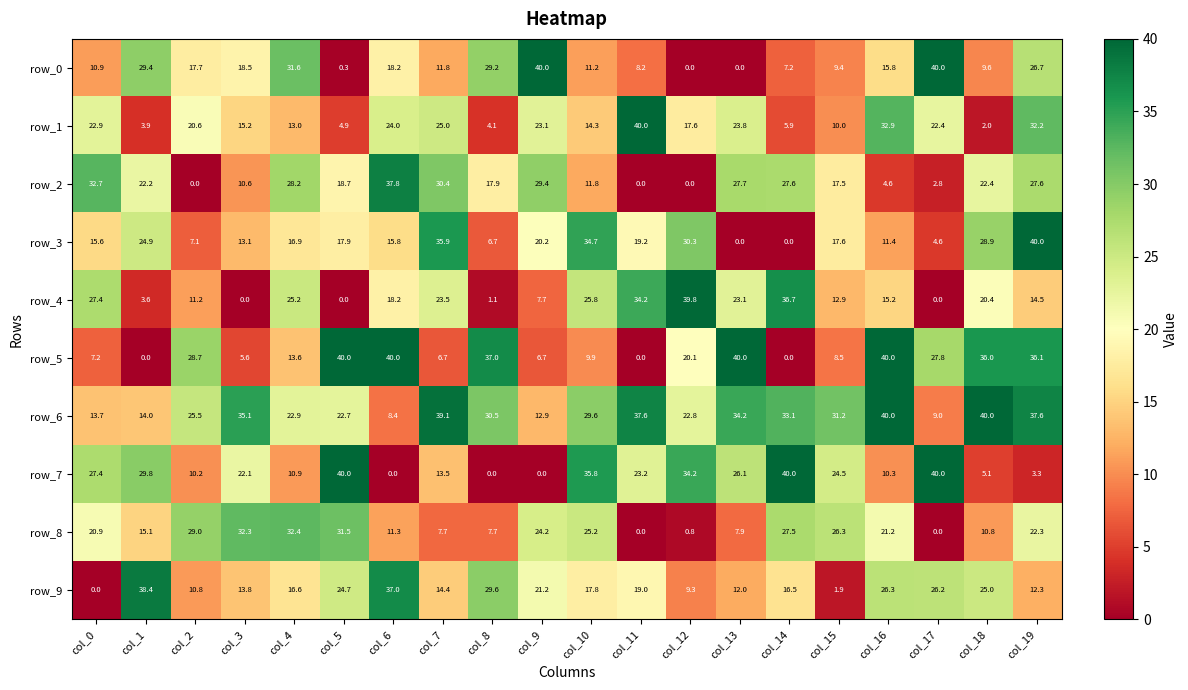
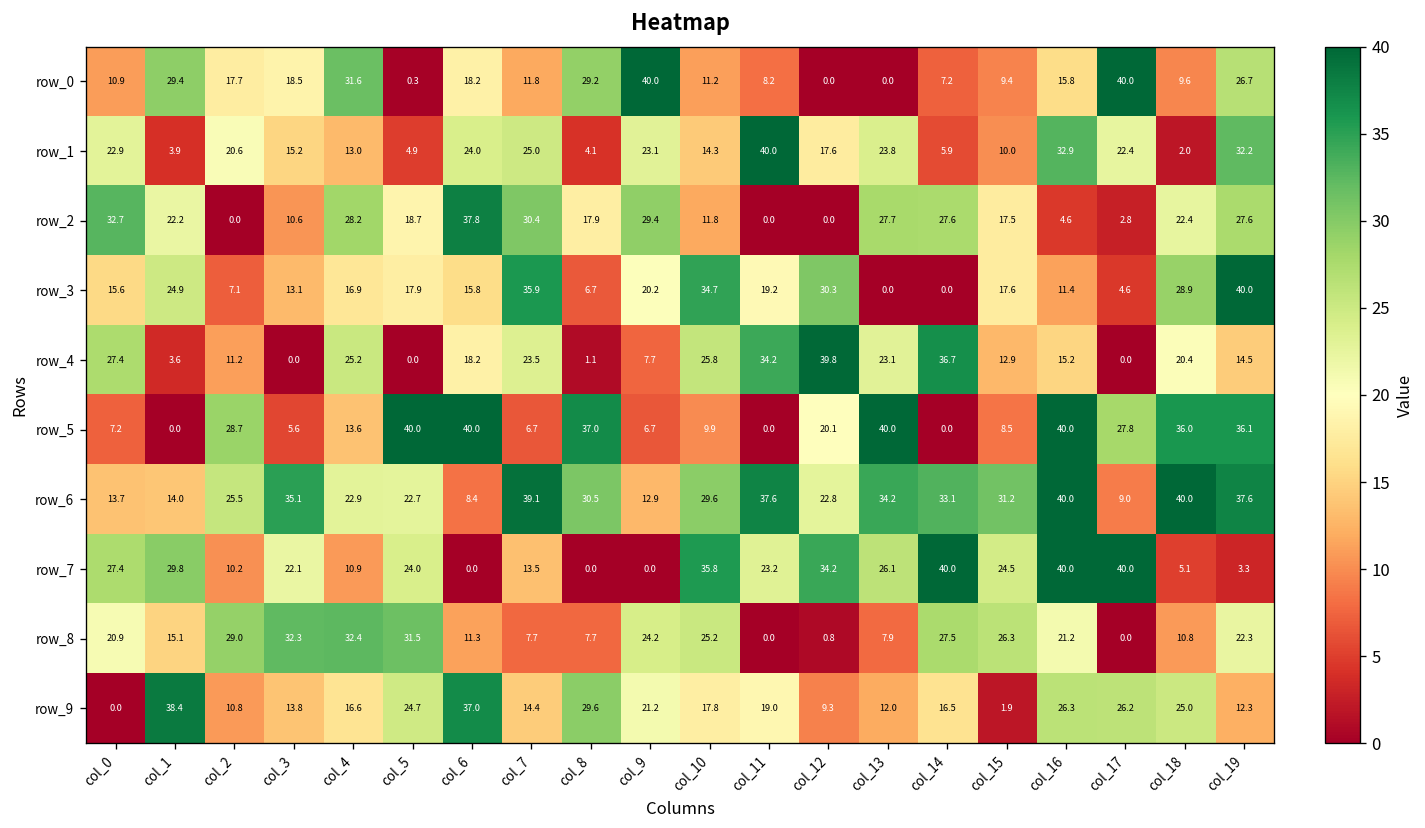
  {
    "row_0": {
      "col_0": 10.9,
      "col_1": 29.4,
      "col_2": 17.7,
      "col_3": 18.5,
      "col_4": 31.6,
      "col_5": 0.3,
      "col_6": 18.2,
      "col_7": 11.8,
      "col_8": 29.2,
      "col_9": 40.0,
      "col_10": 11.2,
      "col_11": 8.2,
      "col_12": 0.0,
      "col_13": 0.0,
      "col_14": 7.2,
      "col_15": 9.4,
      "col_16": 15.8,
      "col_17": 40.0,
      "col_18": 9.6,
      "col_19": 26.7
    },
    "row_1": {
      "col_0": 22.9,
      "col_1": 3.9,
      "col_2": 20.6,
      "col_3": 15.2,
      "col_4": 13.0,
      "col_5": 4.9,
      "col_6": 24.0,
      "col_7": 25.0,
      "col_8": 4.1,
      "col_9": 23.1,
      "col_10": 14.3,
      "col_11": 40.0,
      "col_12": 17.6,
      "col_13": 23.8,
      "col_14": 5.9,
      "col_15": 10.0,
      "col_16": 32.9,
      "col_17": 22.4,
      "col_18": 2.0,
      "col_19": 32.2
    },
    "row_2": {
      "col_0": 32.7,
      "col_1": 22.2,
      "col_2": 0.0,
      "col_3": 10.6,
      "col_4": 28.2,
      "col_5": 18.7,
      "col_6": 37.8,
      "col_7": 30.4,
      "col_8": 17.9,
      "col_9": 29.4,
      "col_10": 11.8,
      "col_11": 0.0,
      "col_12": 0.0,
      "col_13": 27.7,
      "col_14": 27.6,
      "col_15": 17.5,
      "col_16": 4.6,
      "col_17": 2.8,
      "col_18": 22.4,
      "col_19": 27.6
    },
    "row_3": {
      "col_0": 15.6,
      "col_1": 24.9,
      "col_2": 7.1,
      "col_3": 13.1,
      "col_4": 16.9,
      "col_5": 17.9,
      "col_6": 15.8,
      "col_7": 35.9,
      "col_8": 6.7,
      "col_9": 20.2,
      "col_10": 34.7,
      "col_11": 19.2,
      "col_12": 30.3,
      "col_13": 0.0,
      "col_14": 0.0,
      "col_15": 17.6,
      "col_16": 11.4,
      "col_17": 4.6,
      "col_18": 28.9,
      "col_19": 40.0
    },
    "row_4": {
      "col_0": 27.4,
      "col_1": 3.6,
      "col_2": 11.2,
      "col_3": 0.0,
      "col_4": 25.2,
      "col_5": 0.0,
      "col_6": 18.2,
      "col_7": 23.5,
      "col_8": 1.1,
      "col_9": 7.7,
      "col_10": 25.8,
      "col_11": 34.2,
      "col_12": 39.8,
      "col_13": 23.1,
      "col_14": 36.7,
      "col_15": 12.9,
      "col_16": 15.2,
      "col_17": 0.0,
      "col_18": 20.4,
      "col_19": 14.5
    },
    "row_5": {
      "col_0": 7.2,
      "col_1": 0.0,
      "col_2": 28.7,
      "col_3": 5.6,
      "col_4": 13.6,
      "col_5": 40.0,
      "col_6": 40.0,
      "col_7": 6.7,
      "col_8": 37.0,
      "col_9": 6.7,
      "col_10": 9.9,
      "col_11": 0.0,
      "col_12": 20.1,
      "col_13": 40.0,
      "col_14": 0.0,
      "col_15": 8.5,
      "col_16": 40.0,
      "col_17": 27.8,
      "col_18": 36.0,
      "col_19": 36.1
    },
    "row_6": {
      "col_0": 13.7,
      "col_1": 14.0,
      "col_2": 25.5,
      "col_3": 35.1,
      "col_4": 22.9,
      "col_5": 22.7,
      "col_6": 8.4,
      "col_7": 39.1,
      "col_8": 30.5,
      "col_9": 12.9,
      "col_10": 29.6,
      "col_11": 37.6,
      "col_12": 22.8,
      "col_13": 34.2,
      "col_14": 33.1,
      "col_15": 31.2,
      "col_16": 40.0,
      "col_17": 9.0,
      "col_18": 40.0,
      "col_19": 37.6
    },
    "row_7": {
      "col_0": 27.4,
      "col_1": 29.8,
      "col_2": 10.2,
      "col_3": 22.1,
      "col_4": 10.9,
-     "col_5": 40.0,
+     "col_5": 24.0,
      "col_6": 0.0,
      "col_7": 13.5,
      "col_8": 0.0,
      "col_9": 0.0,
      "col_10": 35.8,
      "col_11": 23.2,
      "col_12": 34.2,
      "col_13": 26.1,
      "col_14": 40.0,
      "col_15": 24.5,
-     "col_16": 10.3,
+     "col_16": 40.0,
      "col_17": 40.0,
      "col_18": 5.1,
      "col_19": 3.3
    },
    "row_8": {
      "col_0": 20.9,
      "col_1": 15.1,
      "col_2": 29.0,
      "col_3": 32.3,
      "col_4": 32.4,
      "col_5": 31.5,
      "col_6": 11.3,
      "col_7": 7.7,
      "col_8": 7.7,
      "col_9": 24.2,
      "col_10": 25.2,
      "col_11": 0.0,
      "col_12": 0.8,
      "col_13": 7.9,
      "col_14": 27.5,
      "col_15": 26.3,
      "col_16": 21.2,
      "col_17": 0.0,
      "col_18": 10.8,
      "col_19": 22.3
    },
    "row_9": {
      "col_0": 0.0,
      "col_1": 38.4,
      "col_2": 10.8,
      "col_3": 13.8,
      "col_4": 16.6,
      "col_5": 24.7,
      "col_6": 37.0,
      "col_7": 14.4,
      "col_8": 29.6,
      "col_9": 21.2,
      "col_10": 17.8,
      "col_11": 19.0,
      "col_12": 9.3,
      "col_13": 12.0,
      "col_14": 16.5,
      "col_15": 1.9,
      "col_16": 26.3,
      "col_17": 26.2,
      "col_18": 25.0,
      "col_19": 12.3
    }
  }
